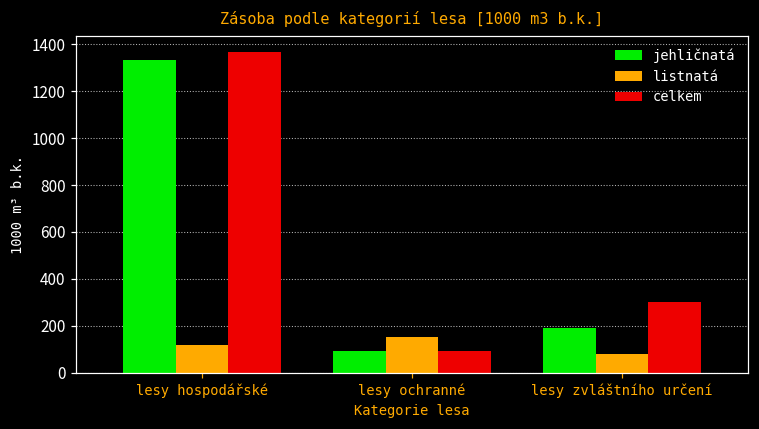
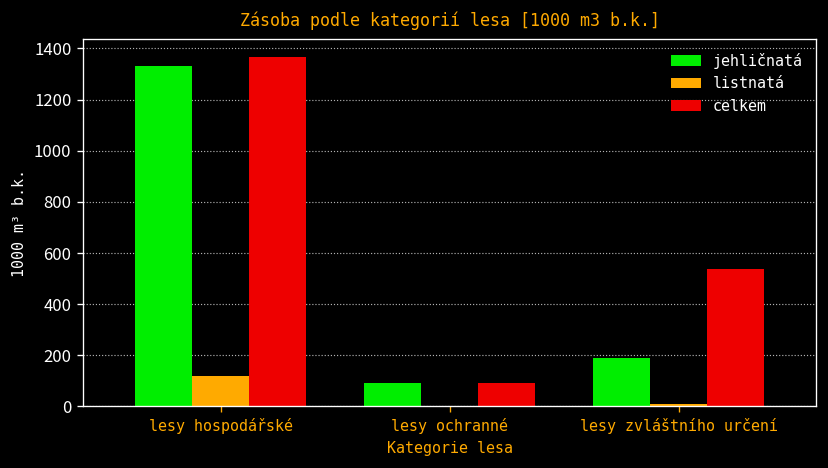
  {
    "jehličnatá": {
      "lesy hospodářské": 1330,
      "lesy ochranné": 90,
      "lesy zvláštního určení": 190
    },
    "listnatá": {
      "lesy hospodářské": 120,
-     "lesy ochranné": 150,
-     "lesy zvláštního určení": 80
+     "lesy ochranné": 0,
+     "lesy zvláštního určení": 10
    },
    "celkem": {
      "lesy hospodářské": 1370,
      "lesy ochranné": 90,
-     "lesy zvláštního určení": 300
+     "lesy zvláštního určení": 540
    }
  }
